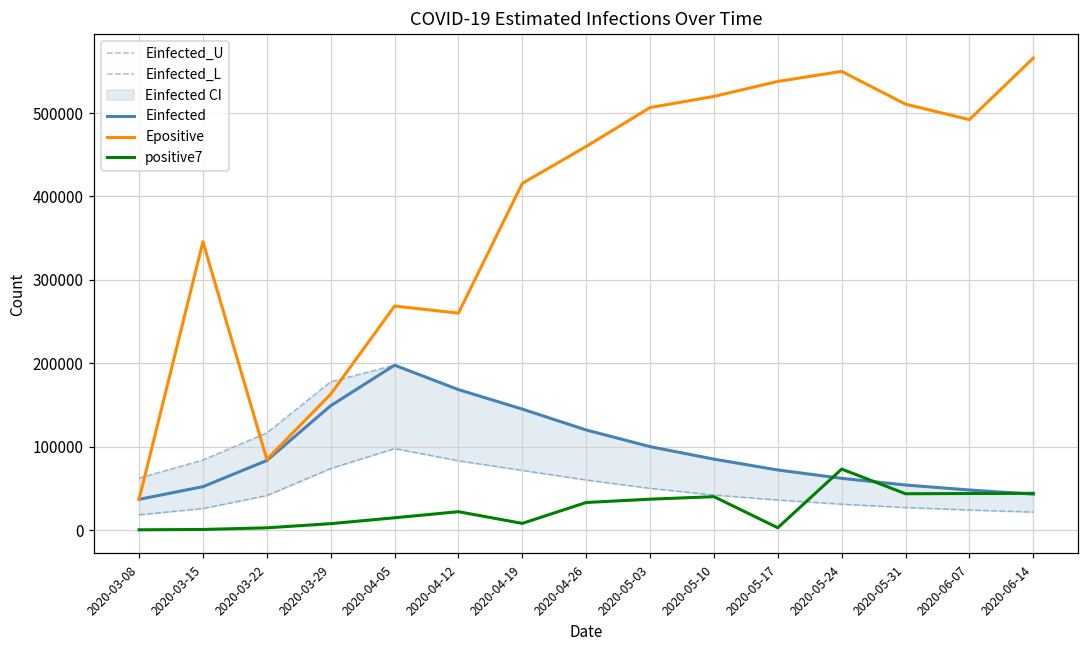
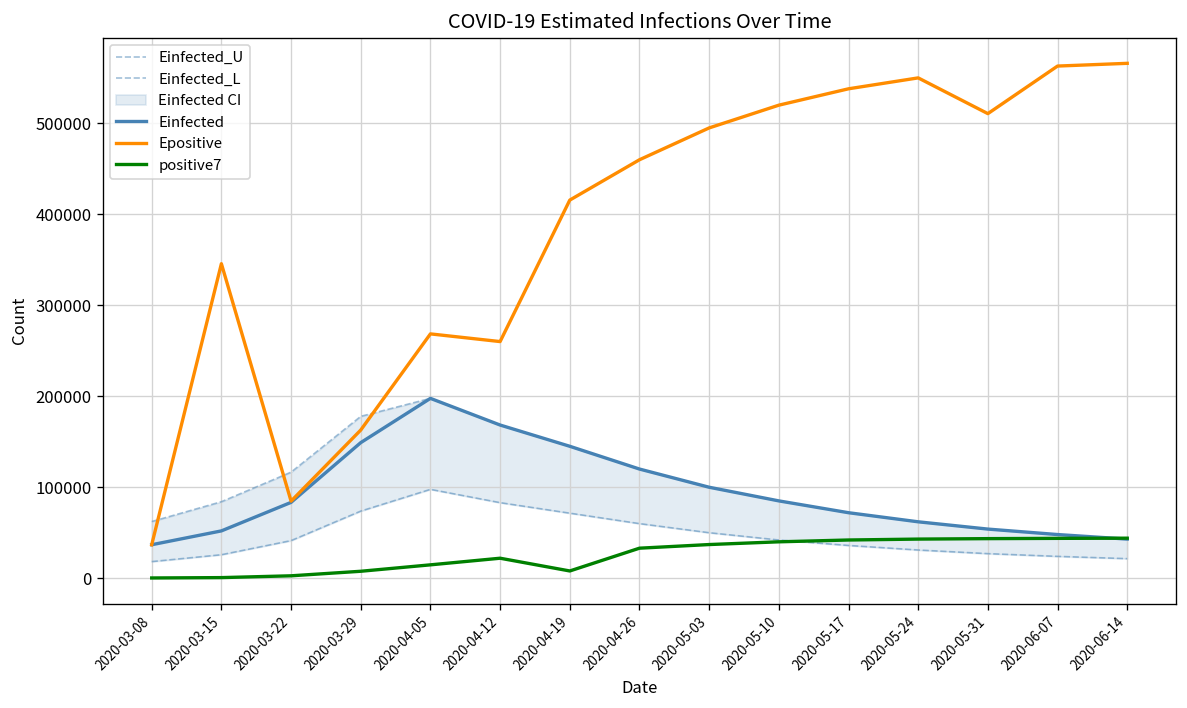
  {
    "Epositive": {
      "2020-03-15": 350000,
      "2020-03-29": 160000,
      "2020-04-05": 270000,
      "2020-04-12": 260000,
      "2020-04-19": 420000,
      "2020-04-26": 460000,
-     "2020-05-03": 510000,
+     "2020-05-03": 500000,
      "2020-05-10": 520000,
      "2020-05-17": 540000,
      "2020-05-24": 550000,
      "2020-05-31": 510000,
-     "2020-06-07": 490000,
+     "2020-06-07": 560000,
      "2020-06-14": 570000
    },
    "positive7": {
      "2020-03-08": 0,
      "2020-03-15": 0,
      "2020-03-22": 0,
      "2020-03-29": 10000,
      "2020-04-05": 10000,
      "2020-04-12": 20000,
      "2020-04-19": 10000,
      "2020-04-26": 30000,
      "2020-05-03": 40000,
-     "2020-05-17": 0,
-     "2020-05-24": 70000,
+     "2020-05-17": 40000,
+     "2020-05-24": 40000,
      "2020-05-31": 40000,
      "2020-06-07": 40000
    }
  }
